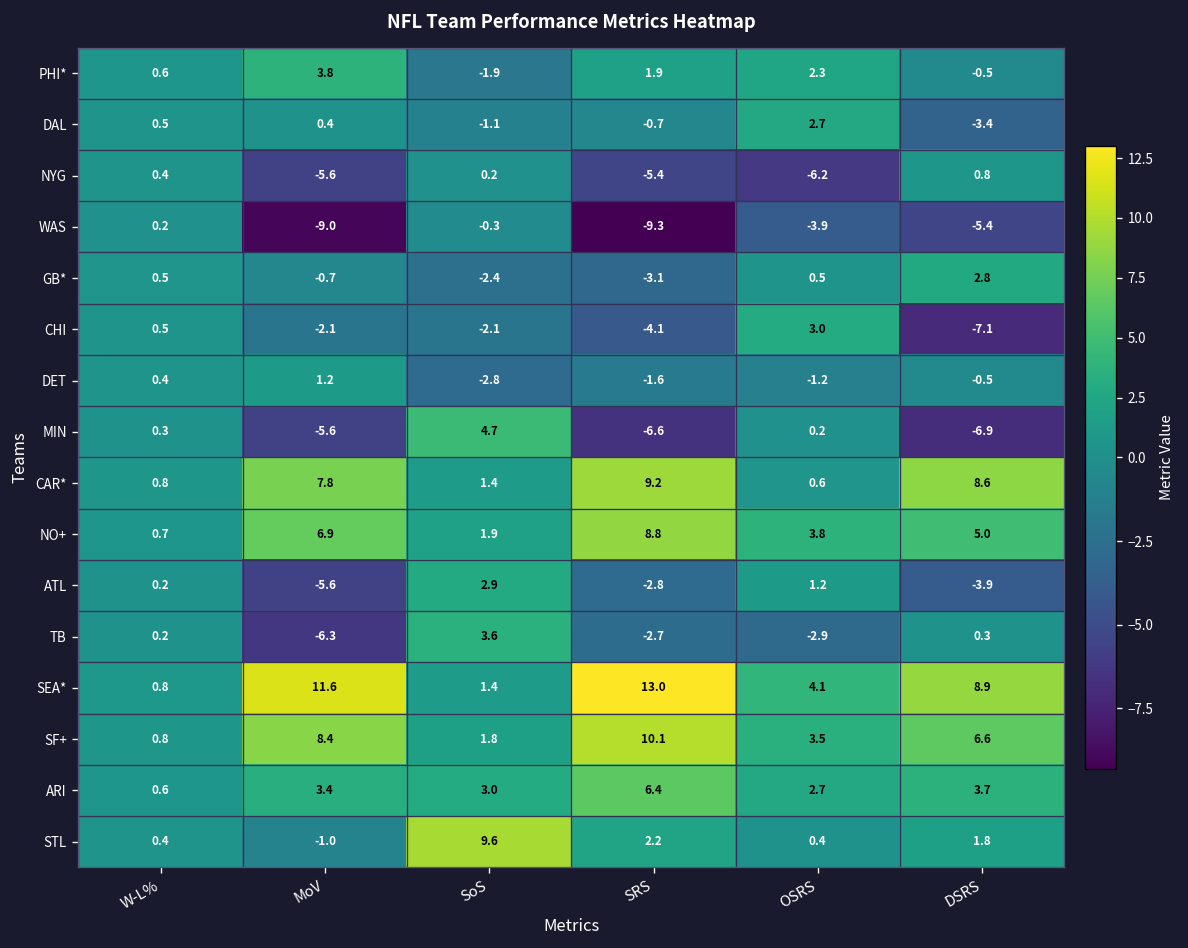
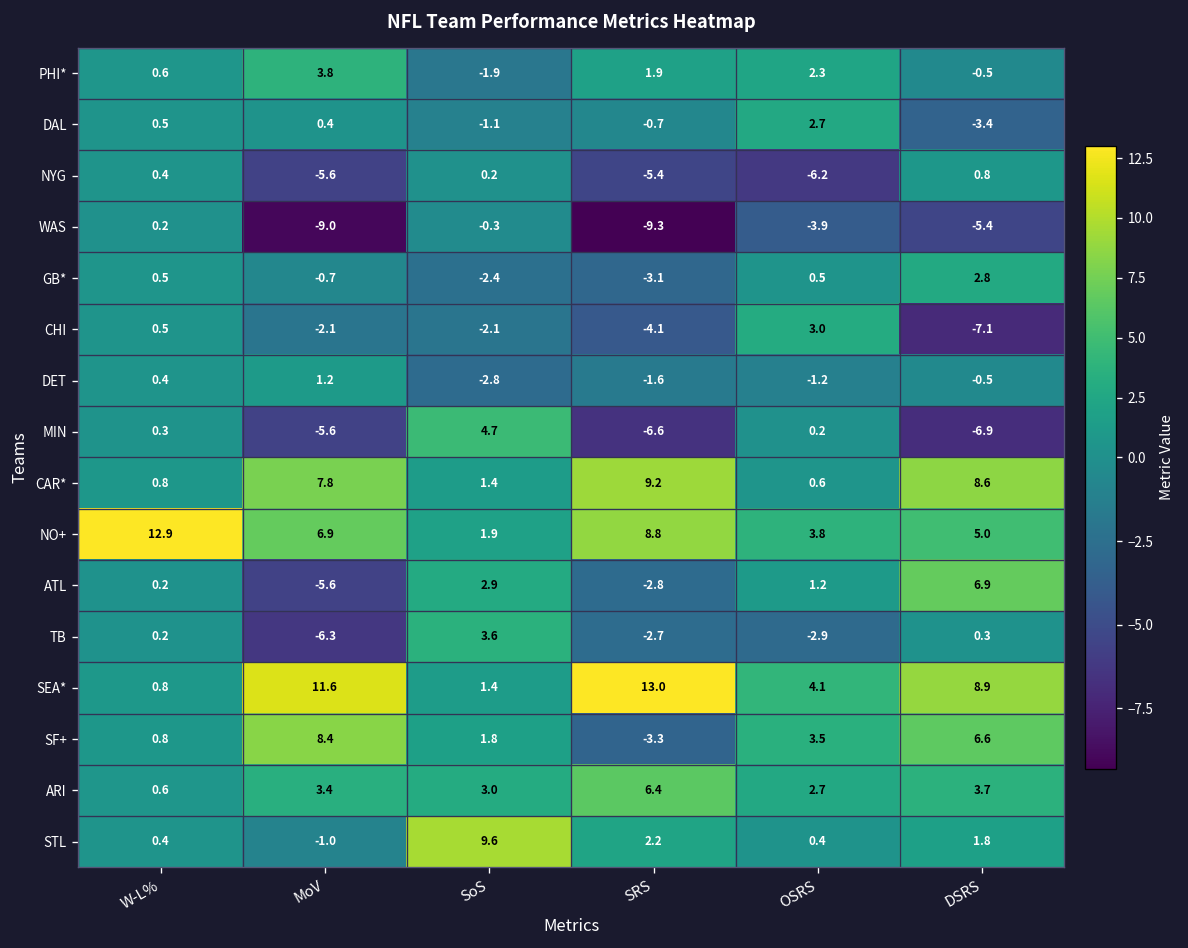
  {
    "PHI*": {
      "W-L%": 0.6,
      "MoV": 3.8,
      "SoS": -1.9,
      "SRS": 1.9,
      "OSRS": 2.3,
      "DSRS": -0.5
    },
    "DAL": {
      "W-L%": 0.5,
      "MoV": 0.4,
      "SoS": -1.1,
      "SRS": -0.7,
      "OSRS": 2.7,
      "DSRS": -3.4
    },
    "NYG": {
      "W-L%": 0.4,
      "MoV": -5.6,
      "SoS": 0.2,
      "SRS": -5.4,
      "OSRS": -6.2,
      "DSRS": 0.8
    },
    "WAS": {
      "W-L%": 0.2,
      "MoV": -9.0,
      "SoS": -0.3,
      "SRS": -9.3,
      "OSRS": -3.9,
      "DSRS": -5.4
    },
    "GB*": {
      "W-L%": 0.5,
      "MoV": -0.7,
      "SoS": -2.4,
      "SRS": -3.1,
      "OSRS": 0.5,
      "DSRS": 2.8
    },
    "CHI": {
      "W-L%": 0.5,
      "MoV": -2.1,
      "SoS": -2.1,
      "SRS": -4.1,
      "OSRS": 3.0,
      "DSRS": -7.1
    },
    "DET": {
      "W-L%": 0.4,
      "MoV": 1.2,
      "SoS": -2.8,
      "SRS": -1.6,
      "OSRS": -1.2,
      "DSRS": -0.5
    },
    "MIN": {
      "W-L%": 0.3,
      "MoV": -5.6,
      "SoS": 4.7,
      "SRS": -6.6,
      "OSRS": 0.2,
      "DSRS": -6.9
    },
    "CAR*": {
      "W-L%": 0.8,
      "MoV": 7.8,
      "SoS": 1.4,
      "SRS": 9.2,
      "OSRS": 0.6,
      "DSRS": 8.6
    },
    "NO+": {
-     "W-L%": 0.7,
+     "W-L%": 12.9,
      "MoV": 6.9,
      "SoS": 1.9,
      "SRS": 8.8,
      "OSRS": 3.8,
      "DSRS": 5.0
    },
    "ATL": {
      "W-L%": 0.2,
      "MoV": -5.6,
      "SoS": 2.9,
      "SRS": -2.8,
      "OSRS": 1.2,
-     "DSRS": -3.9
+     "DSRS": 6.9
    },
    "TB": {
      "W-L%": 0.2,
      "MoV": -6.3,
      "SoS": 3.6,
      "SRS": -2.7,
      "OSRS": -2.9,
      "DSRS": 0.3
    },
    "SEA*": {
      "W-L%": 0.8,
      "MoV": 11.6,
      "SoS": 1.4,
      "SRS": 13.0,
      "OSRS": 4.1,
      "DSRS": 8.9
    },
    "SF+": {
      "W-L%": 0.8,
      "MoV": 8.4,
      "SoS": 1.8,
-     "SRS": 10.1,
+     "SRS": -3.3,
      "OSRS": 3.5,
      "DSRS": 6.6
    },
    "ARI": {
      "W-L%": 0.6,
      "MoV": 3.4,
      "SoS": 3.0,
      "SRS": 6.4,
      "OSRS": 2.7,
      "DSRS": 3.7
    },
    "STL": {
      "W-L%": 0.4,
      "MoV": -1.0,
      "SoS": 9.6,
      "SRS": 2.2,
      "OSRS": 0.4,
      "DSRS": 1.8
    }
  }
